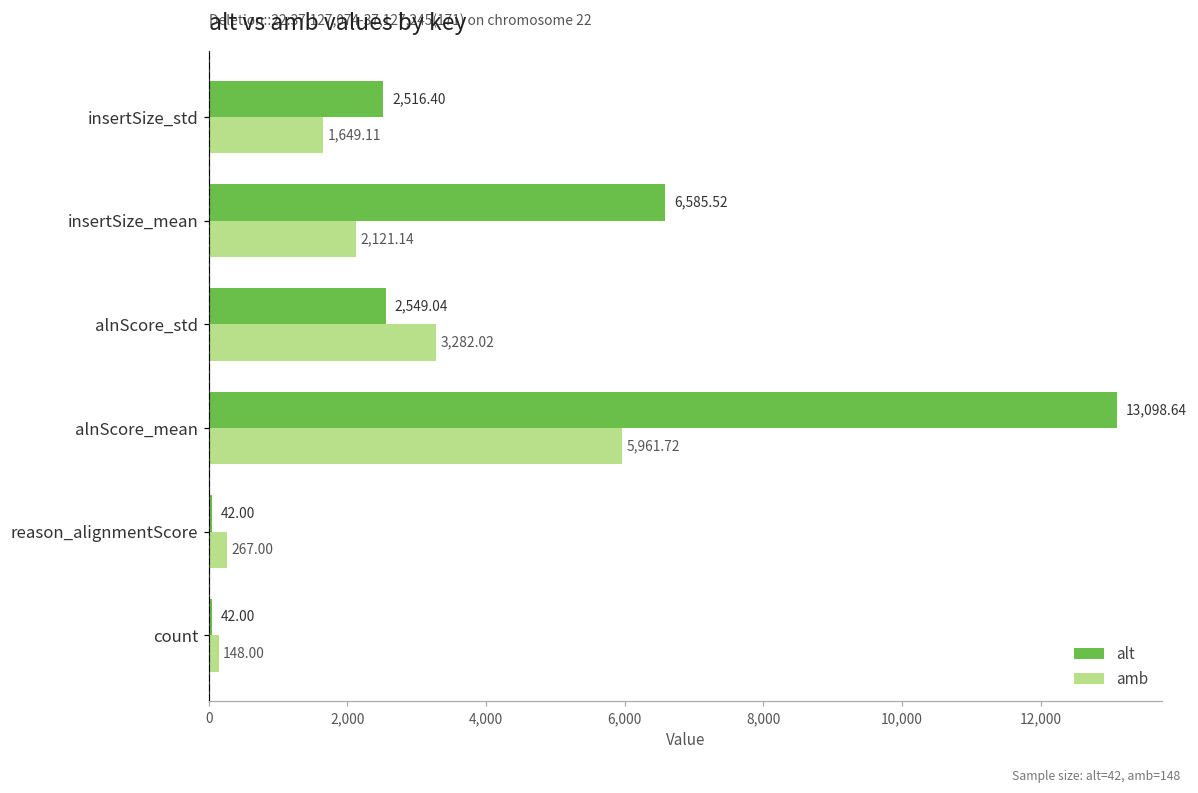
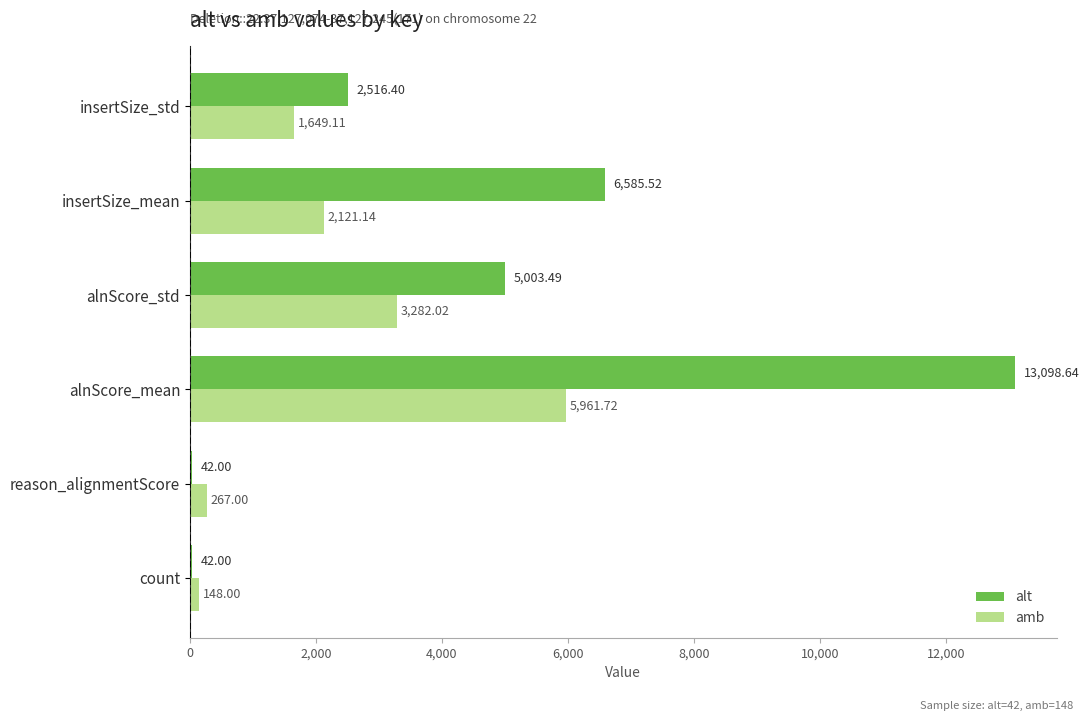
  {
    "alt": {
      "insertSize_std": "2,516.40",
      "insertSize_mean": "6,585.52",
-     "alnScore_std": "2,549.04",
+     "alnScore_std": "5,003.49",
      "alnScore_mean": "13,098.64",
      "reason_alignmentScore": "42.00",
      "count": "42.00"
    },
    "amb": {
      "insertSize_std": "1,649.11",
      "insertSize_mean": "2,121.14",
      "alnScore_std": "3,282.02",
      "alnScore_mean": "5,961.72",
      "reason_alignmentScore": "267.00",
      "count": "148.00"
    }
  }
